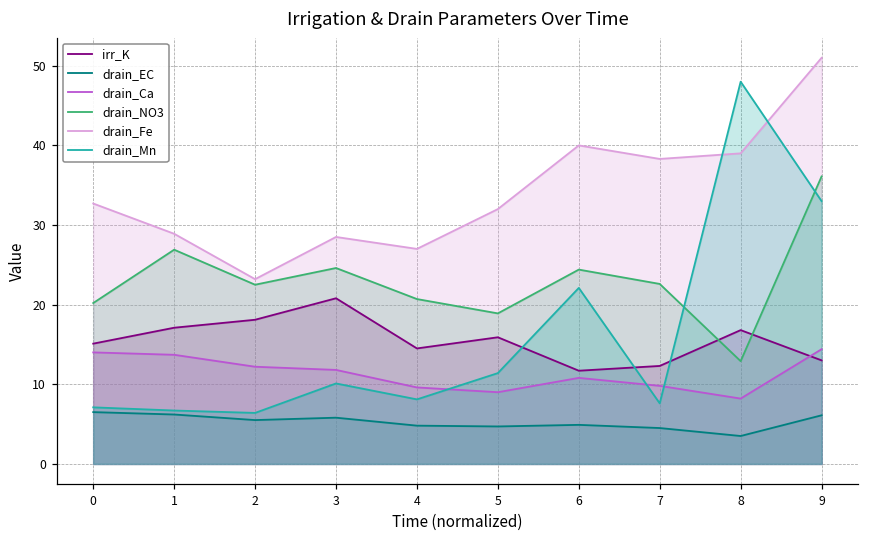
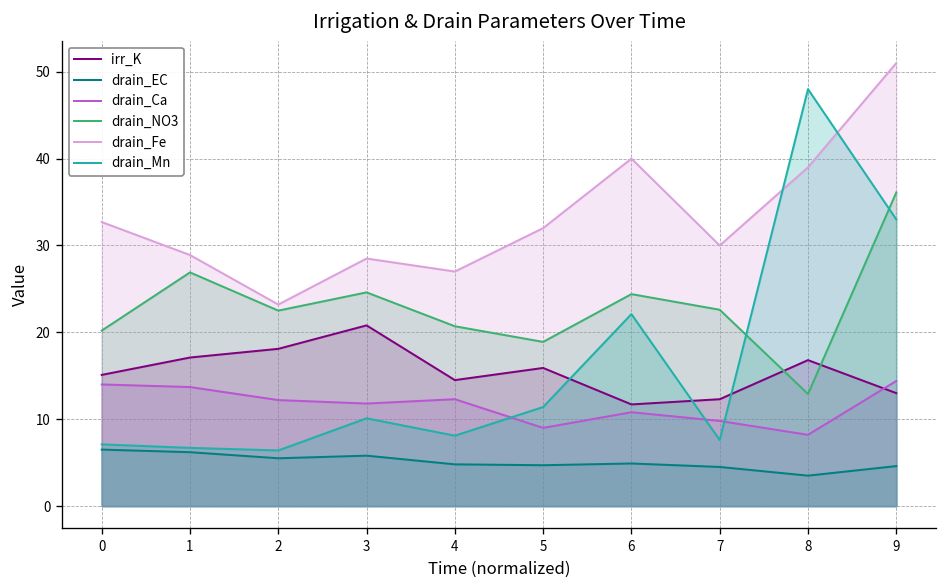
  {
    "irr_K": {
      "0": 15,
      "1": 17,
      "2": 18,
      "3": 21,
      "4": 15,
      "5": 16,
      "6": 12,
      "7": 12,
      "8": 17,
      "9": 13
    },
    "drain_EC": {
      "0": 7,
      "1": 6,
      "2": 6,
      "3": 6,
      "4": 5,
      "5": 5,
      "6": 5,
      "7": 5,
      "8": 4,
-     "9": 6
+     "9": 5
    },
    "drain_Ca": {
      "0": 14,
      "1": 14,
      "2": 12,
      "3": 12,
-     "4": 10,
+     "4": 12,
      "5": 9,
      "6": 11,
      "7": 10,
      "8": 8,
      "9": 14
    },
    "drain_NO3": {
      "0": 20,
      "1": 27,
      "2": 23,
      "3": 25,
      "4": 21,
      "5": 19,
      "6": 24,
      "7": 23,
      "8": 13,
      "9": 36
    },
    "drain_Fe": {
      "0": 33,
      "1": 29,
      "2": 23,
      "3": 29,
      "4": 27,
      "5": 32,
      "6": 40,
-     "7": 38,
+     "7": 30,
      "8": 39,
      "9": 51
    },
    "drain_Mn": {
      "0": 7,
      "1": 7,
      "2": 6,
      "3": 10,
      "4": 8,
      "5": 11,
      "6": 22,
      "7": 8,
      "8": 48,
      "9": 33
    }
  }
